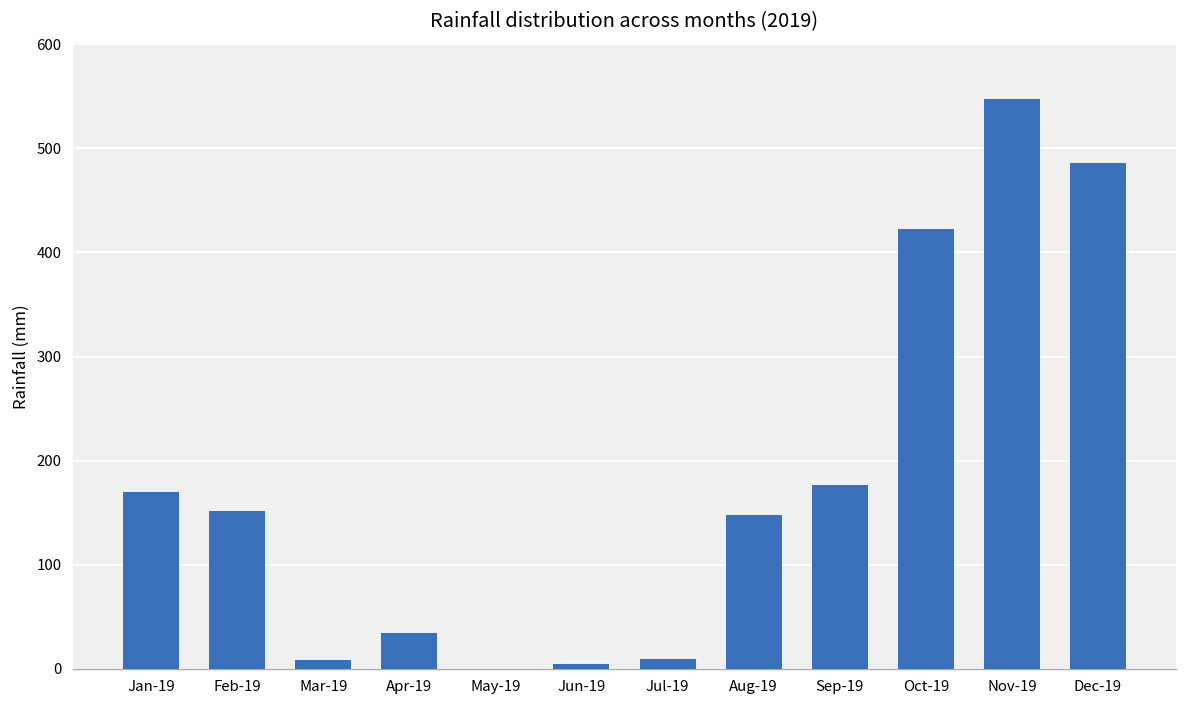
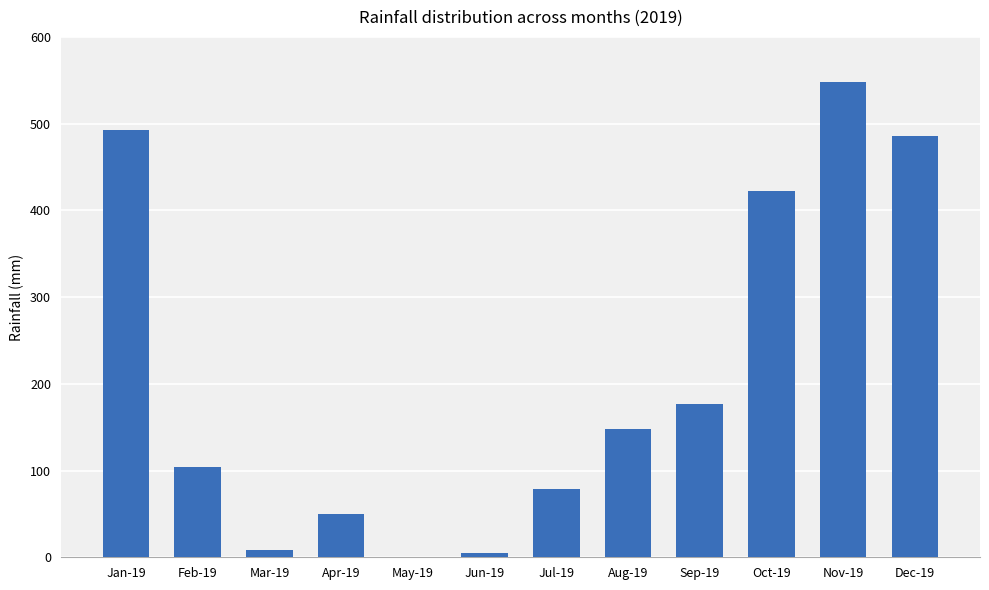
  {
-   "Jan-19": 170,
-   "Feb-19": 150,
+   "Jan-19": 490,
+   "Feb-19": 100,
    "Mar-19": 10,
-   "Apr-19": 30,
+   "Apr-19": 50,
    "May-19": 0,
    "Jun-19": 0,
-   "Jul-19": 10,
+   "Jul-19": 80,
    "Aug-19": 150,
    "Sep-19": 180,
    "Oct-19": 420,
    "Nov-19": 550,
    "Dec-19": 490
  }
